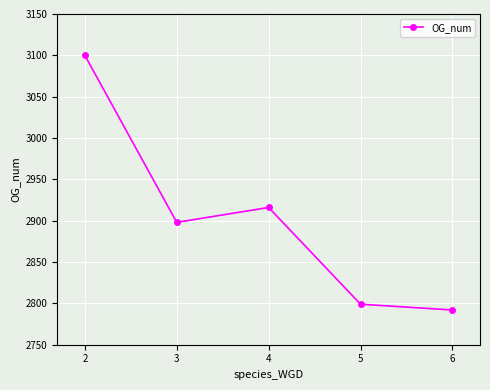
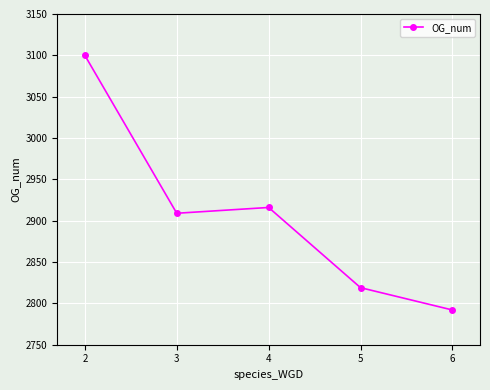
  {
    "2": 3100,
-   "3": 2900,
+   "3": 2910,
    "4": 2920,
-   "5": 2800,
+   "5": 2820,
    "6": 2790
  }
